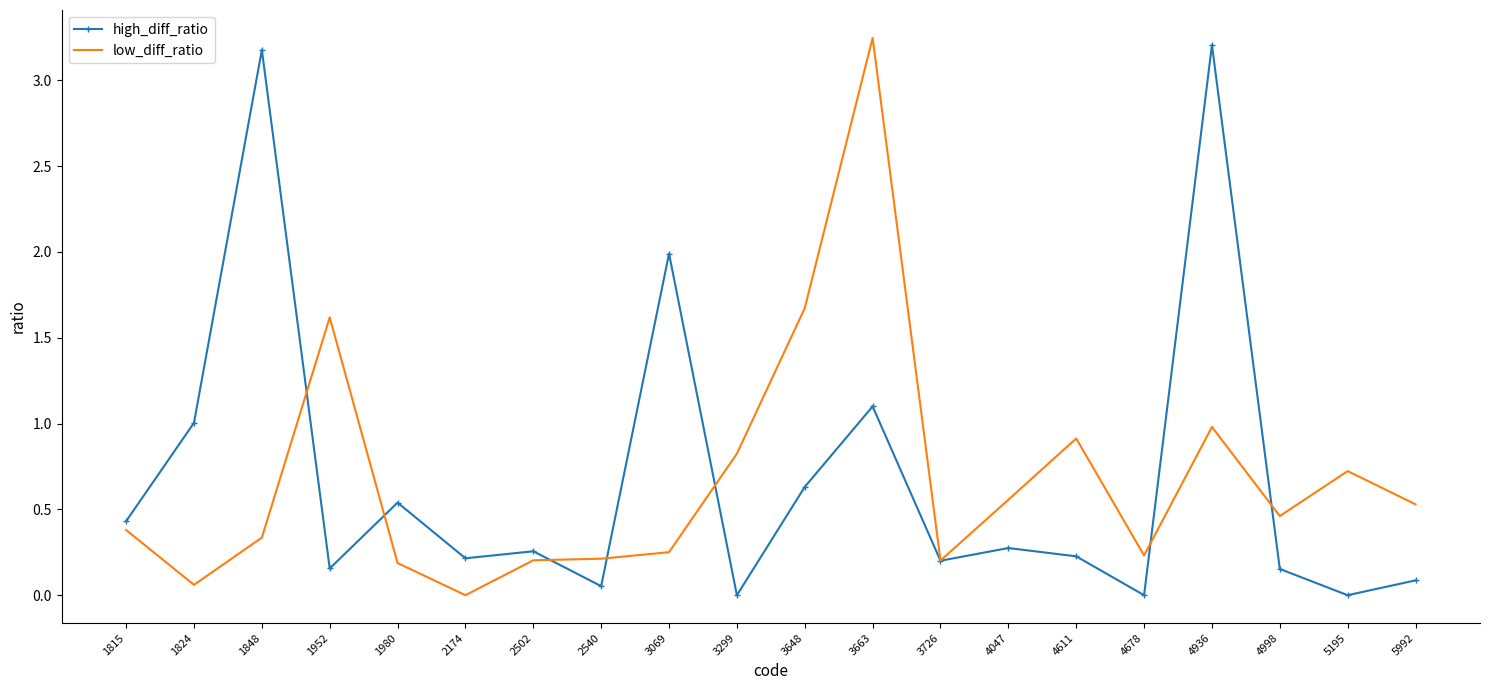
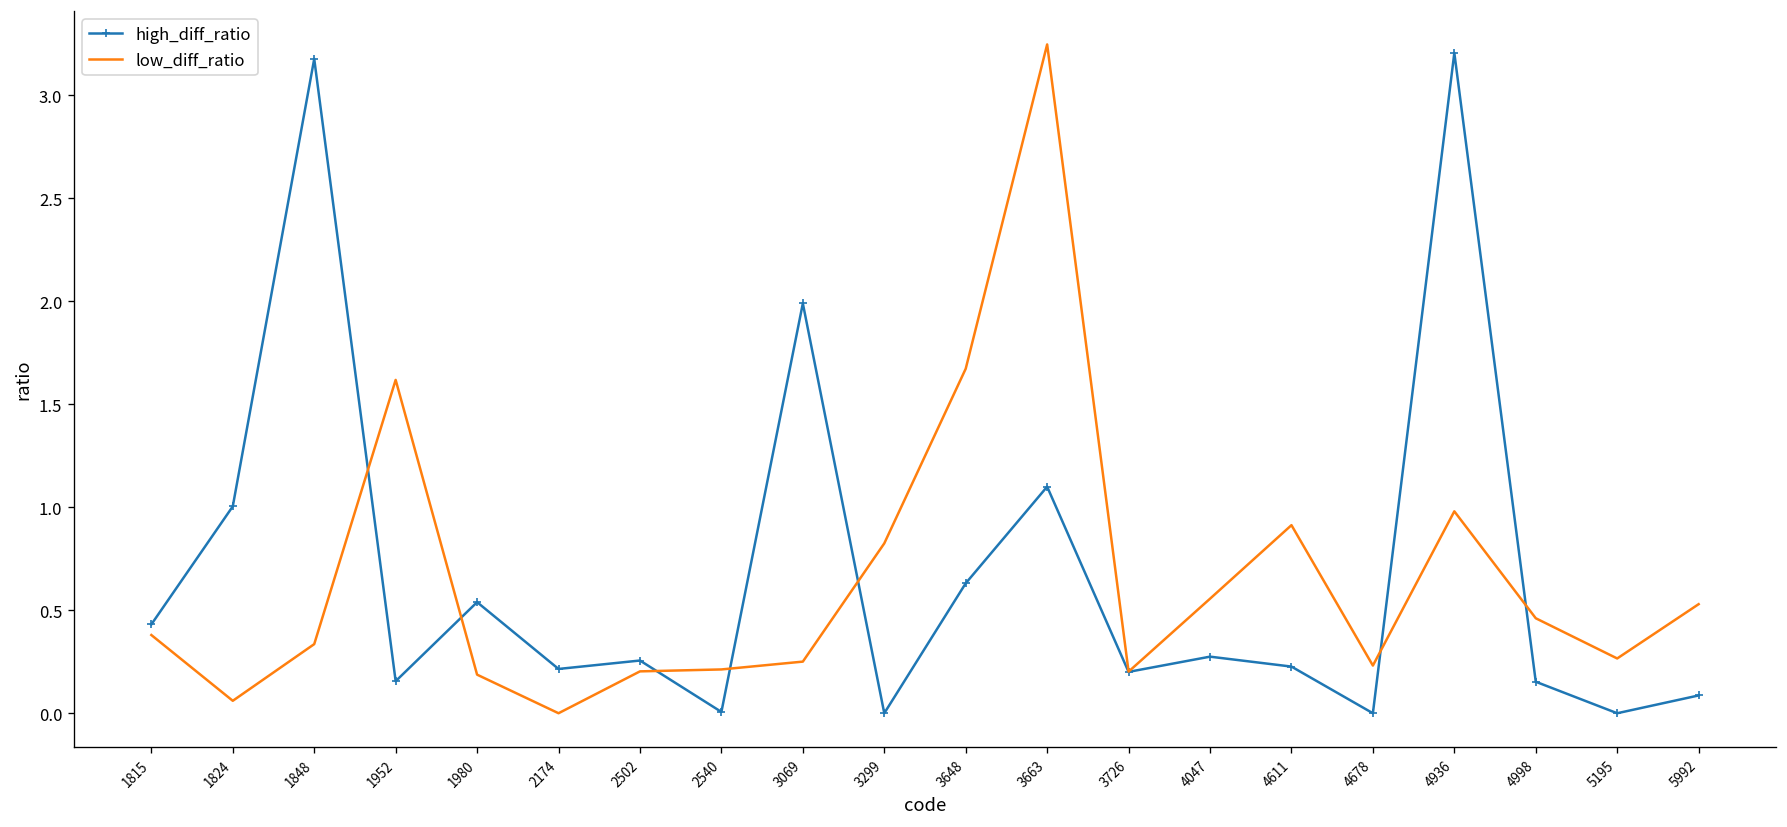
  {
    "high_diff_ratio": {
      "1815": 0.43,
      "1824": 1.00,
      "1848": 3.18,
      "1952": 0.16,
      "1980": 0.54,
      "2174": 0.22,
      "2502": 0.26,
-     "2540": 0.05,
+     "2540": 0.01,
      "3069": 1.99,
      "3299": 0.00,
      "3648": 0.63,
      "3663": 1.10,
      "4047": 0.27,
      "4611": 0.23,
      "4678": 0.00,
      "4936": 3.21,
      "4998": 0.15,
      "5195": 0.00,
      "5992": 0.09
    },
    "low_diff_ratio": {
      "1815": 0.38,
      "1824": 0.06,
      "1848": 0.34,
      "1952": 1.62,
      "1980": 0.19,
      "2174": 0.00,
      "2502": 0.20,
      "2540": 0.21,
      "3069": 0.25,
      "3299": 0.82,
      "3648": 1.67,
      "3663": 3.25,
      "4047": 0.56,
      "4611": 0.91,
      "4678": 0.23,
      "4936": 0.98,
      "4998": 0.46,
-     "5195": 0.72,
+     "5195": 0.27,
      "5992": 0.53
    }
  }
